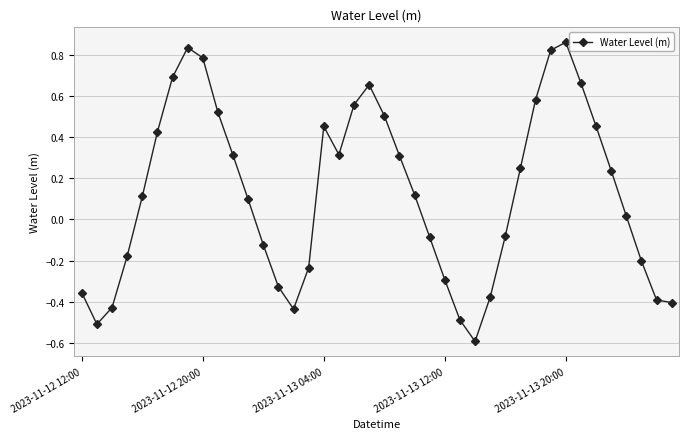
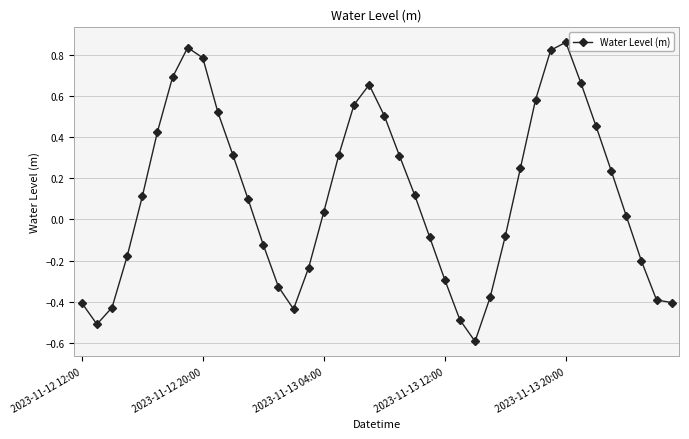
  {
-   "2023-11-12 12:00": -0.36,
+   "2023-11-12 12:00": -0.41,
    "2023-11-12 20:00": 0.79,
-   "2023-11-13 04:00": 0.45,
+   "2023-11-13 04:00": 0.04,
    "2023-11-13 12:00": -0.29,
    "2023-11-13 20:00": 0.86
  }
